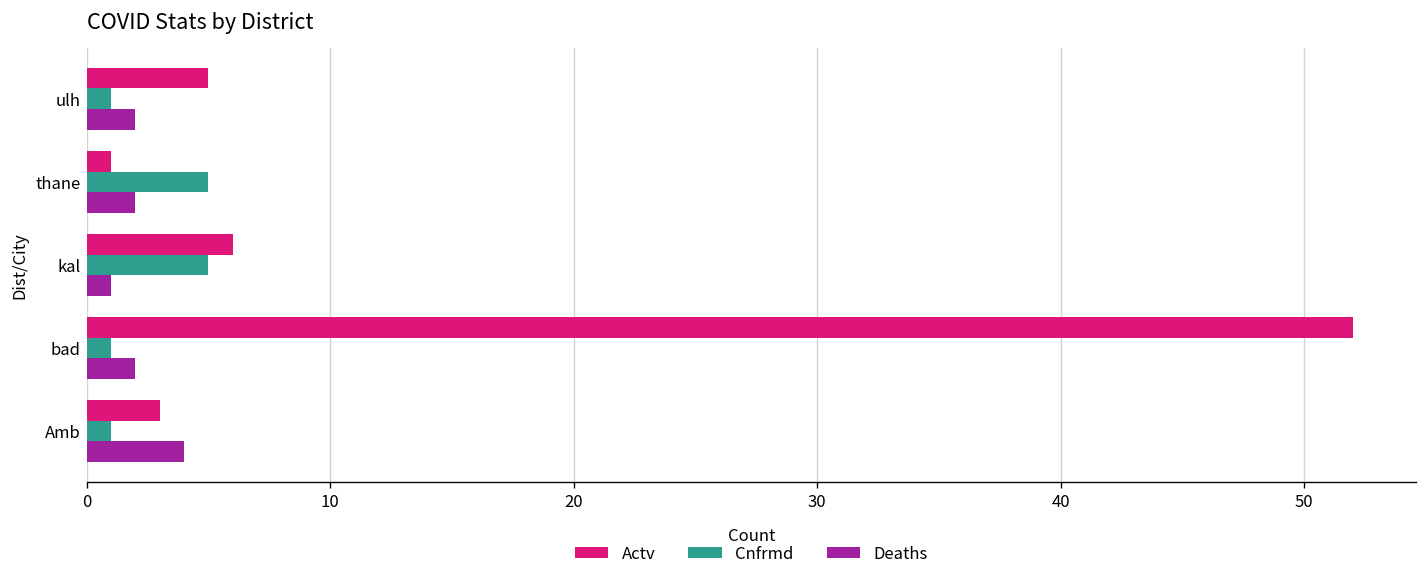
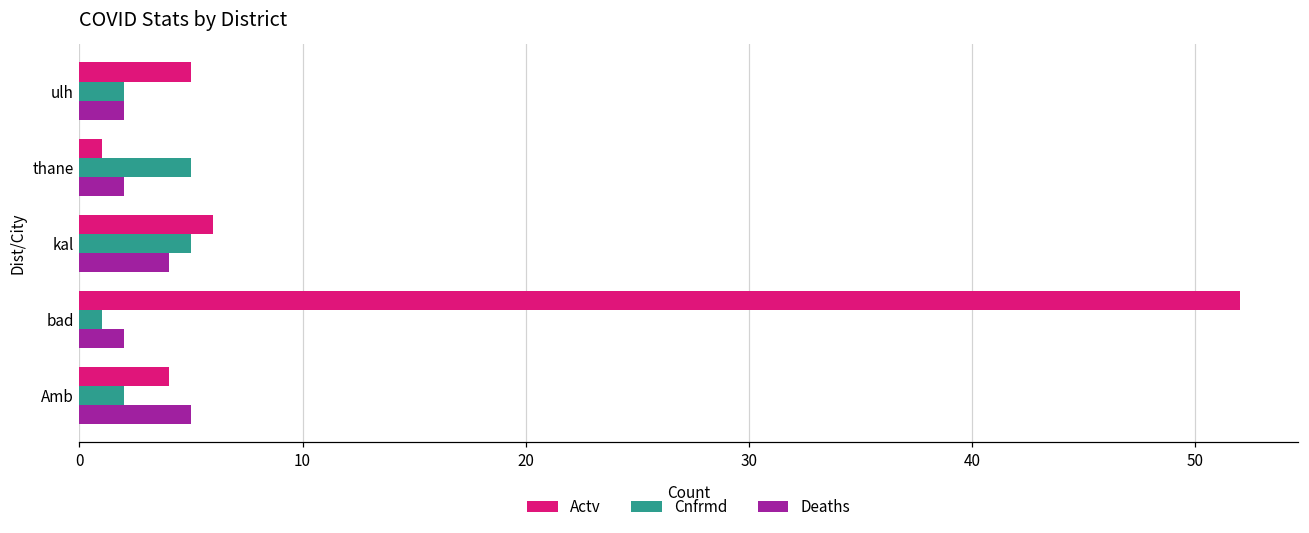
  {
    "Actv": {
      "ulh": 5,
      "thane": 1,
      "kal": 6,
      "bad": 52,
-     "Amb": 3
+     "Amb": 4
    },
    "Cnfrmd": {
-     "ulh": 1,
+     "ulh": 2,
      "thane": 5,
      "kal": 5,
      "bad": 1,
-     "Amb": 1
+     "Amb": 2
    },
    "Deaths": {
      "ulh": 2,
      "thane": 2,
-     "kal": 1,
+     "kal": 4,
      "bad": 2,
-     "Amb": 4
+     "Amb": 5
    }
  }
